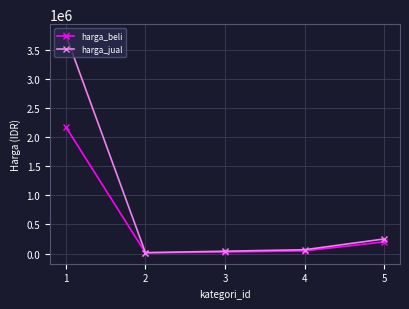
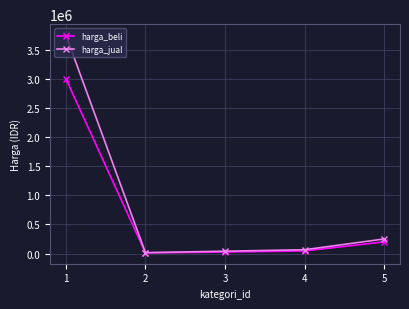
  {
    "harga_beli": {
-     "1": 2200000,
+     "1": 3000000,
      "5": 200000
    },
    "harga_jual": {
      "5": 300000
    }
  }
